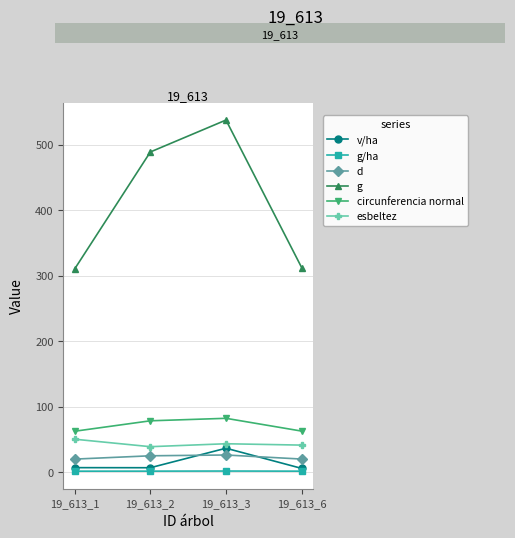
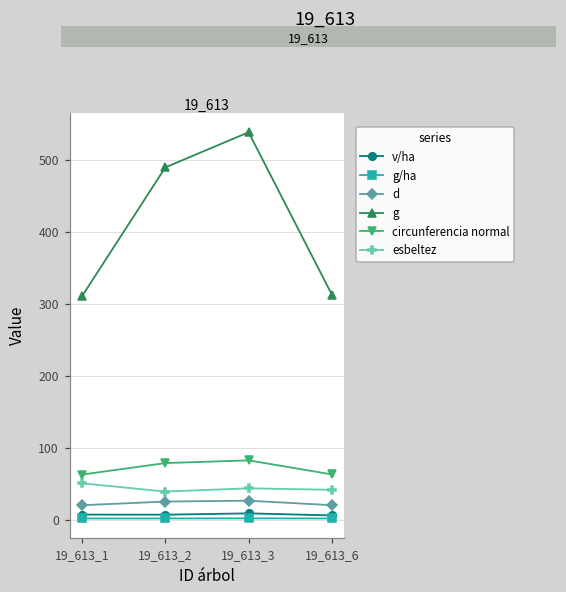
  {
    "v/ha": {
      "19_613_1": 10,
      "19_613_2": 10,
-     "19_613_3": 40,
+     "19_613_3": 10,
      "19_613_6": 10
    },
    "g/ha": {
      "19_613_1": 0,
      "19_613_2": 0,
      "19_613_3": 0,
      "19_613_6": 0
    }
  }
